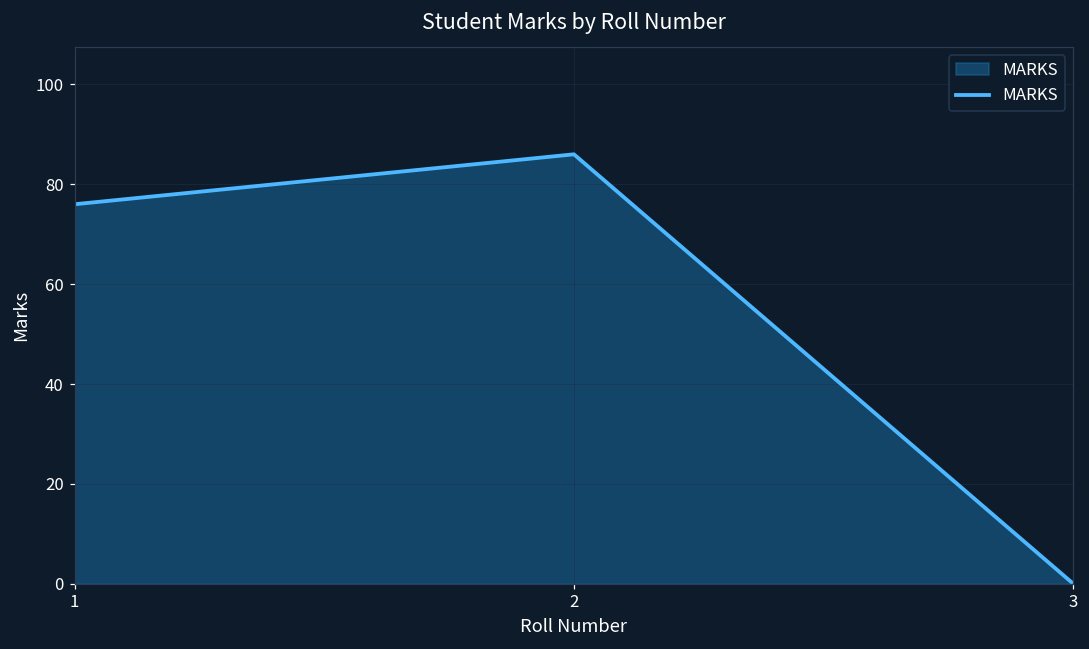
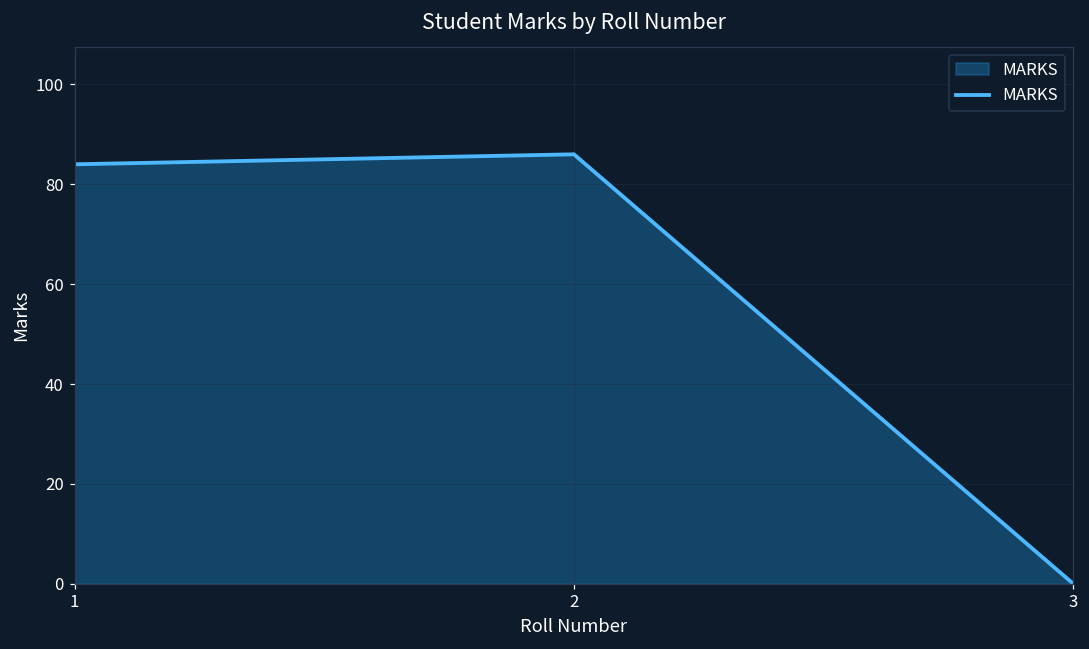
  {
-   "1": 76,
+   "1": 84,
    "2": 86,
    "3": 0
  }
